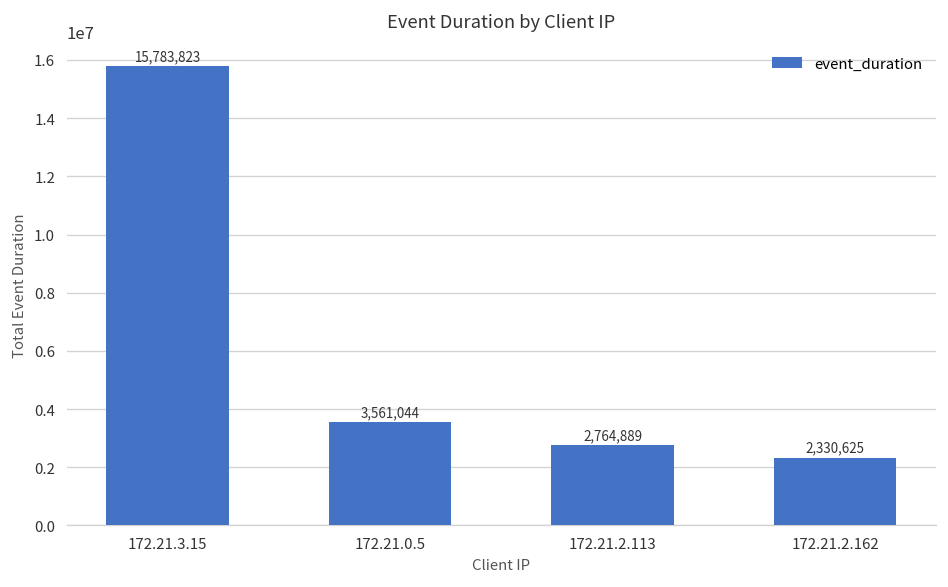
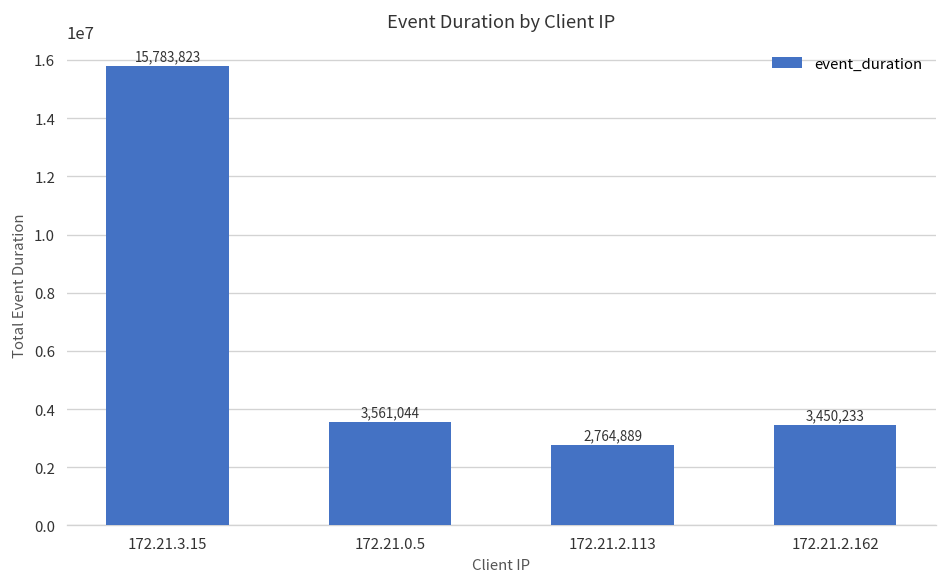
  {
    "172.21.3.15": "15,783,823",
    "172.21.0.5": "3,561,044",
    "172.21.2.113": "2,764,889",
-   "172.21.2.162": "2,330,625"
+   "172.21.2.162": "3,450,233"
  }
